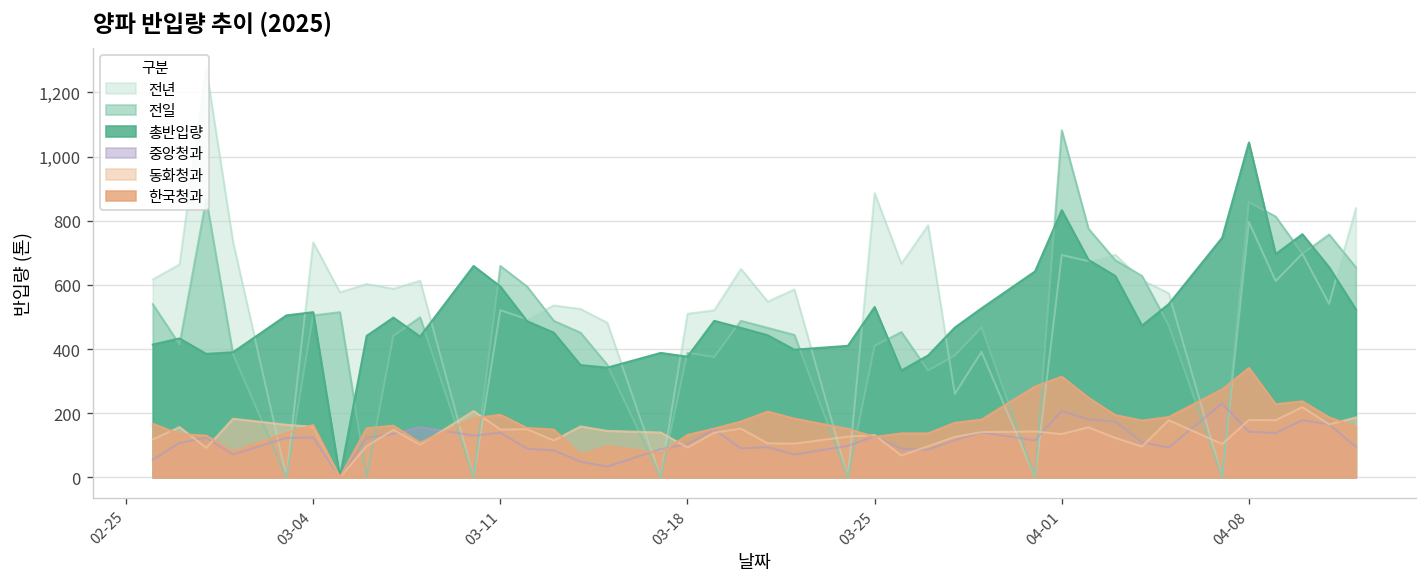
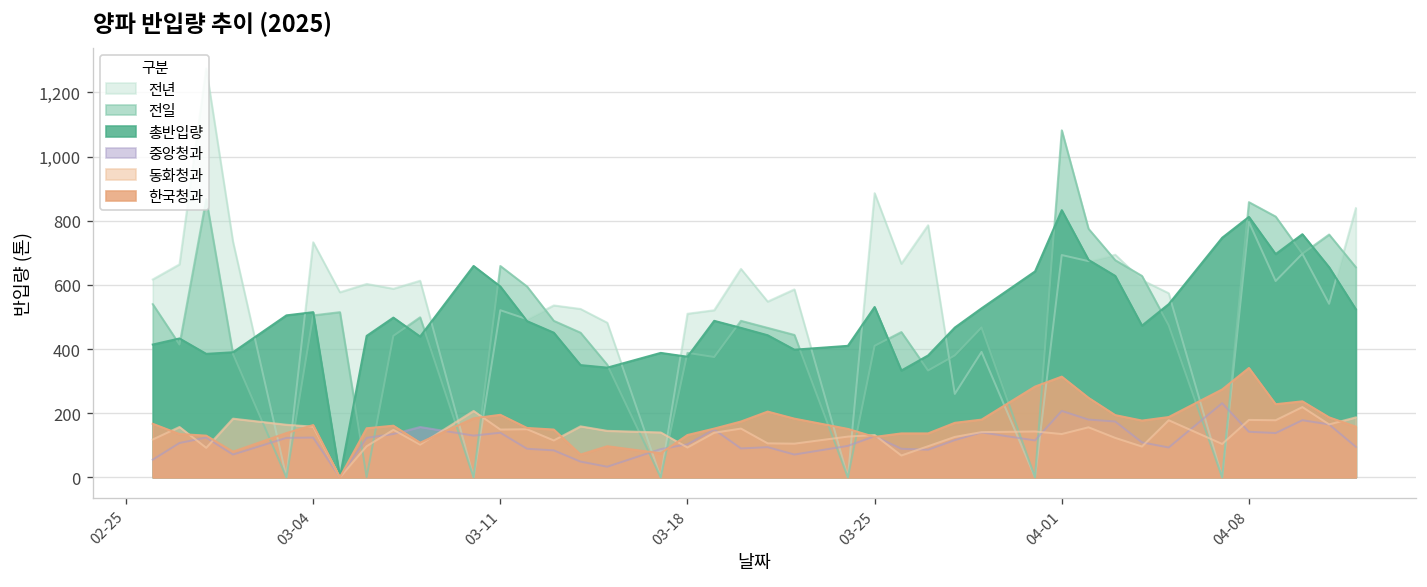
  {
    "전일": {
      "03-04": "510",
      "03-11": "660",
      "03-18": "390",
      "03-25": "410",
      "04-01": "1,080",
      "04-08": "860"
    },
    "총반입량": {
      "03-04": "520",
      "03-11": "600",
      "03-18": "380",
      "03-25": "530",
      "04-01": "830",
-     "04-08": "1,040"
+     "04-08": "810"
    }
  }
